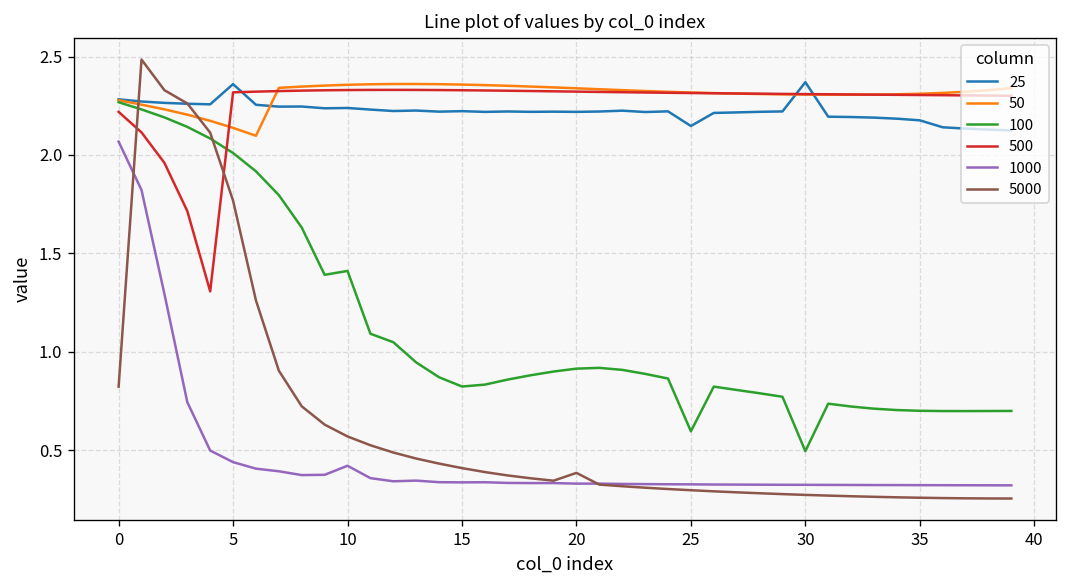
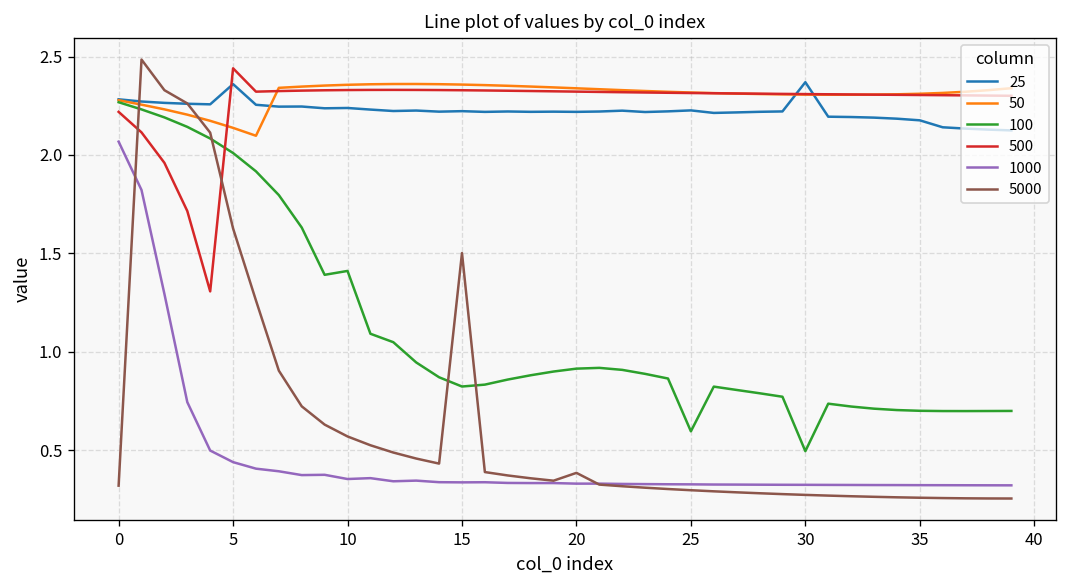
  {
    "25": {
      "5": 2.36,
      "10": 2.24,
      "15": 2.22,
      "20": 2.22,
-     "25": 2.15,
+     "25": 2.23,
      "30": 2.37,
      "35": 2.18
    },
    "50": {
      "5": 2.14,
      "10": 2.36,
      "15": 2.36,
      "20": 2.34
    },
    "100": {
      "5": 2.01,
      "10": 1.41,
      "15": 0.82,
      "20": 0.91,
      "25": 0.60,
      "30": 0.49,
      "35": 0.70
    },
    "500": {
      "0": 2.22,
-     "5": 2.32,
+     "5": 2.44,
      "10": 2.33,
      "15": 2.33,
      "20": 2.32
    },
    "1000": {
      "0": 2.07,
      "5": 0.44,
-     "10": 0.42,
+     "10": 0.35,
      "15": 0.34,
      "20": 0.33,
      "25": 0.33,
      "30": 0.32,
      "35": 0.32
    },
    "5000": {
-     "0": 0.82,
-     "5": 1.77,
+     "0": 0.32,
+     "5": 1.63,
      "10": 0.57,
-     "15": 0.41,
+     "15": 1.50,
      "20": 0.38,
      "25": 0.30,
      "30": 0.27,
      "35": 0.26
    }
  }
